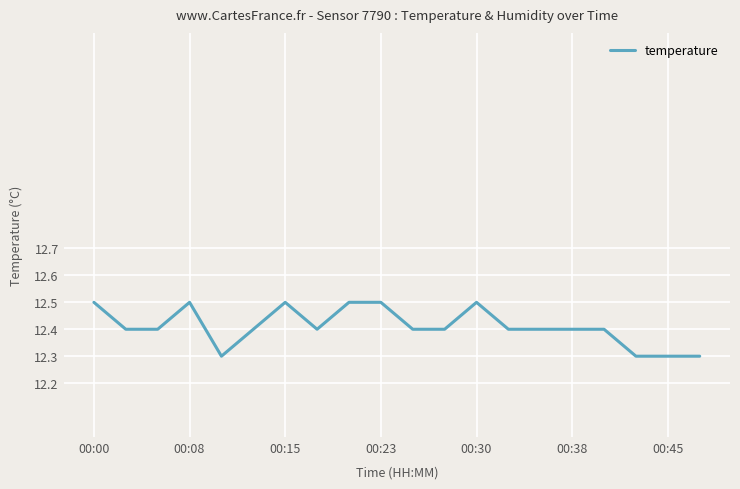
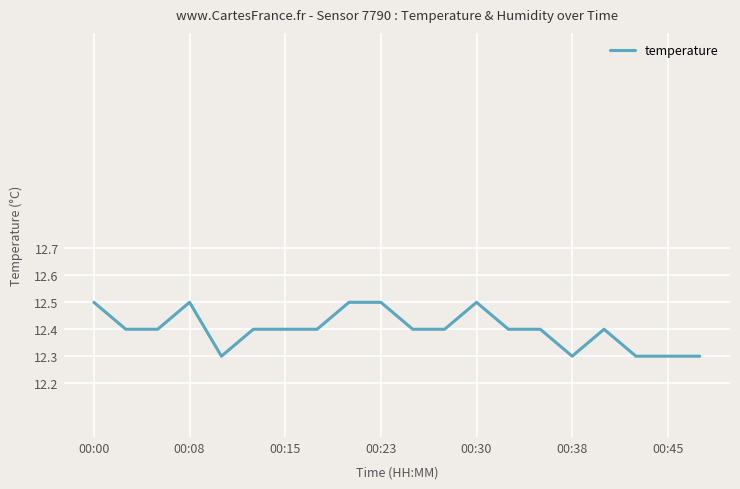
  {
    "00:00": 12.5,
    "00:08": 12.5,
-   "00:15": 12.5,
+   "00:15": 12.4,
    "00:23": 12.5,
    "00:30": 12.5,
-   "00:38": 12.4,
+   "00:38": 12.3,
    "00:45": 12.3
  }
